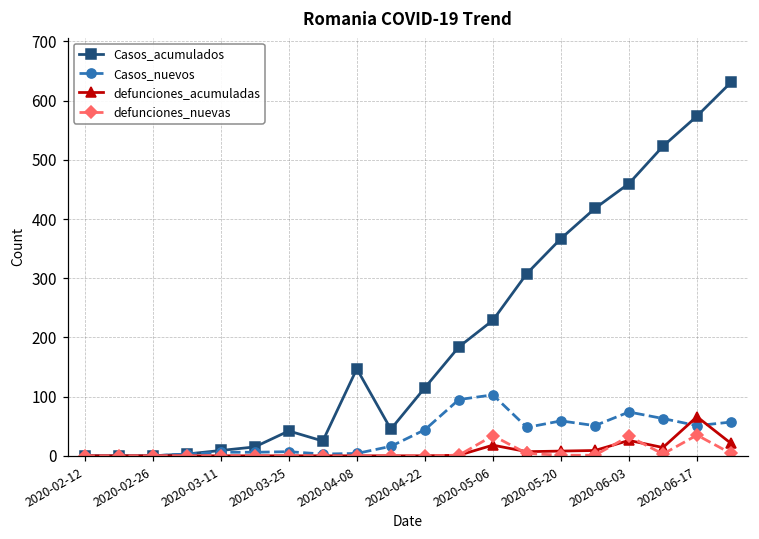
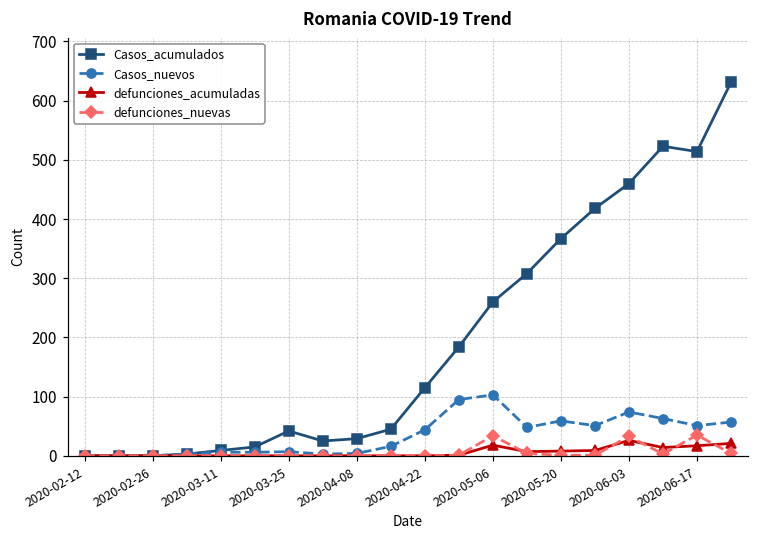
  {
    "Casos_acumulados": {
      "2020-03-25": 40,
-     "2020-04-08": 150,
+     "2020-04-08": 30,
      "2020-04-22": 120,
-     "2020-05-06": 230,
+     "2020-05-06": 260,
      "2020-05-20": 370,
      "2020-06-03": 460,
-     "2020-06-17": 570
+     "2020-06-17": 510
    },
    "Casos_nuevos": {
      "2020-03-25": 10,
      "2020-04-22": 40,
      "2020-05-06": 100,
      "2020-05-20": 60,
      "2020-06-03": 70,
      "2020-06-17": 50
    },
    "defunciones_acumuladas": {
      "2020-05-06": 20,
      "2020-05-20": 10,
      "2020-06-03": 30,
-     "2020-06-17": 70
+     "2020-06-17": 20
    },
    "defunciones_nuevas": {
      "2020-05-06": 30,
      "2020-05-20": 0,
      "2020-06-03": 30,
      "2020-06-17": 40
    }
  }
